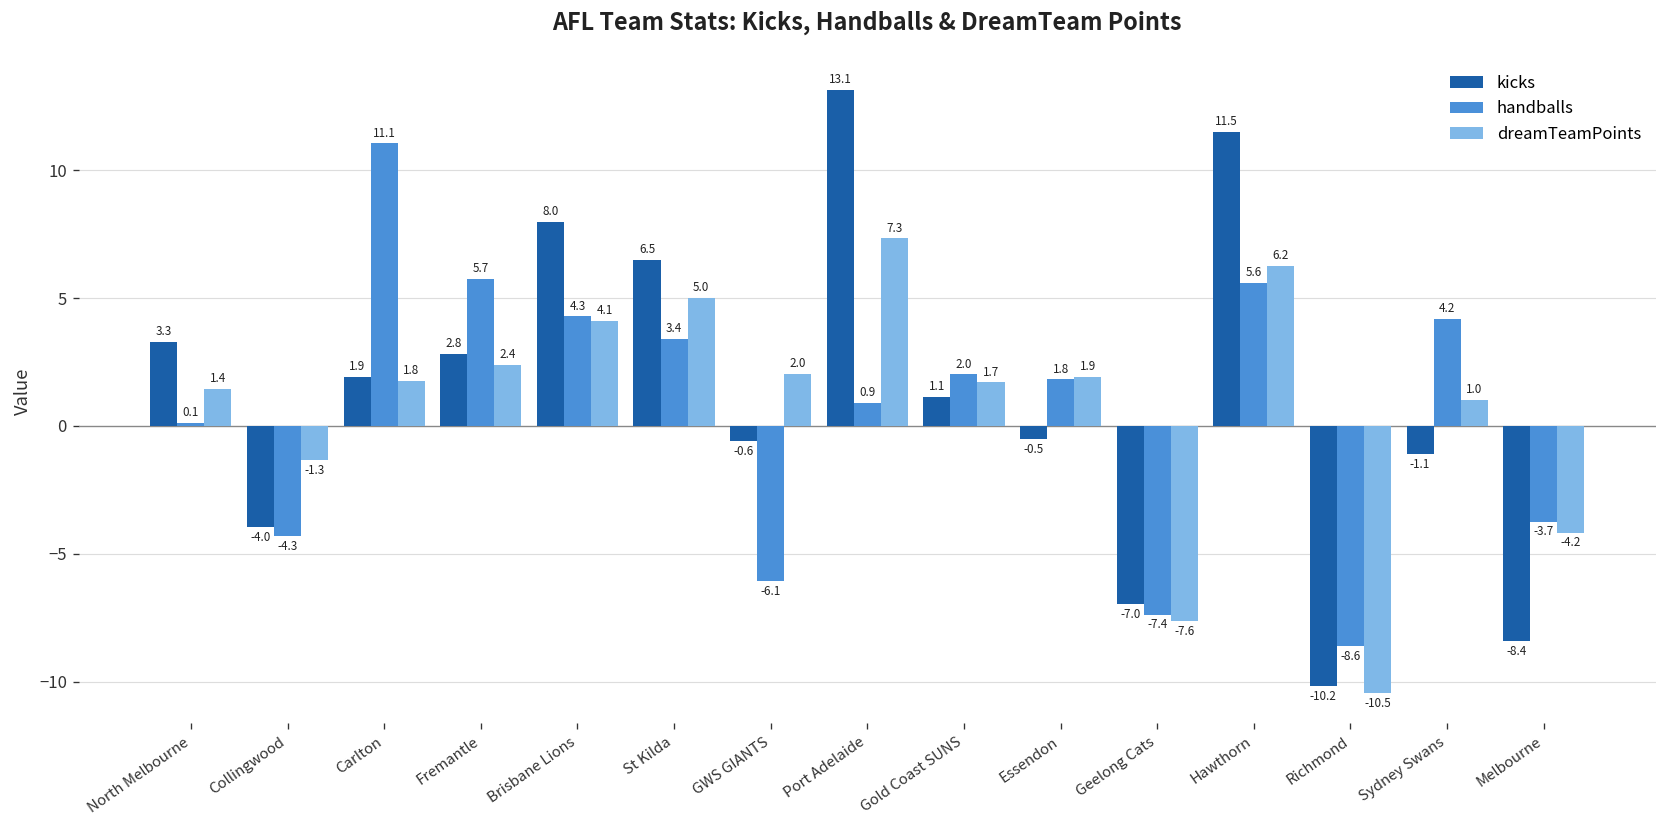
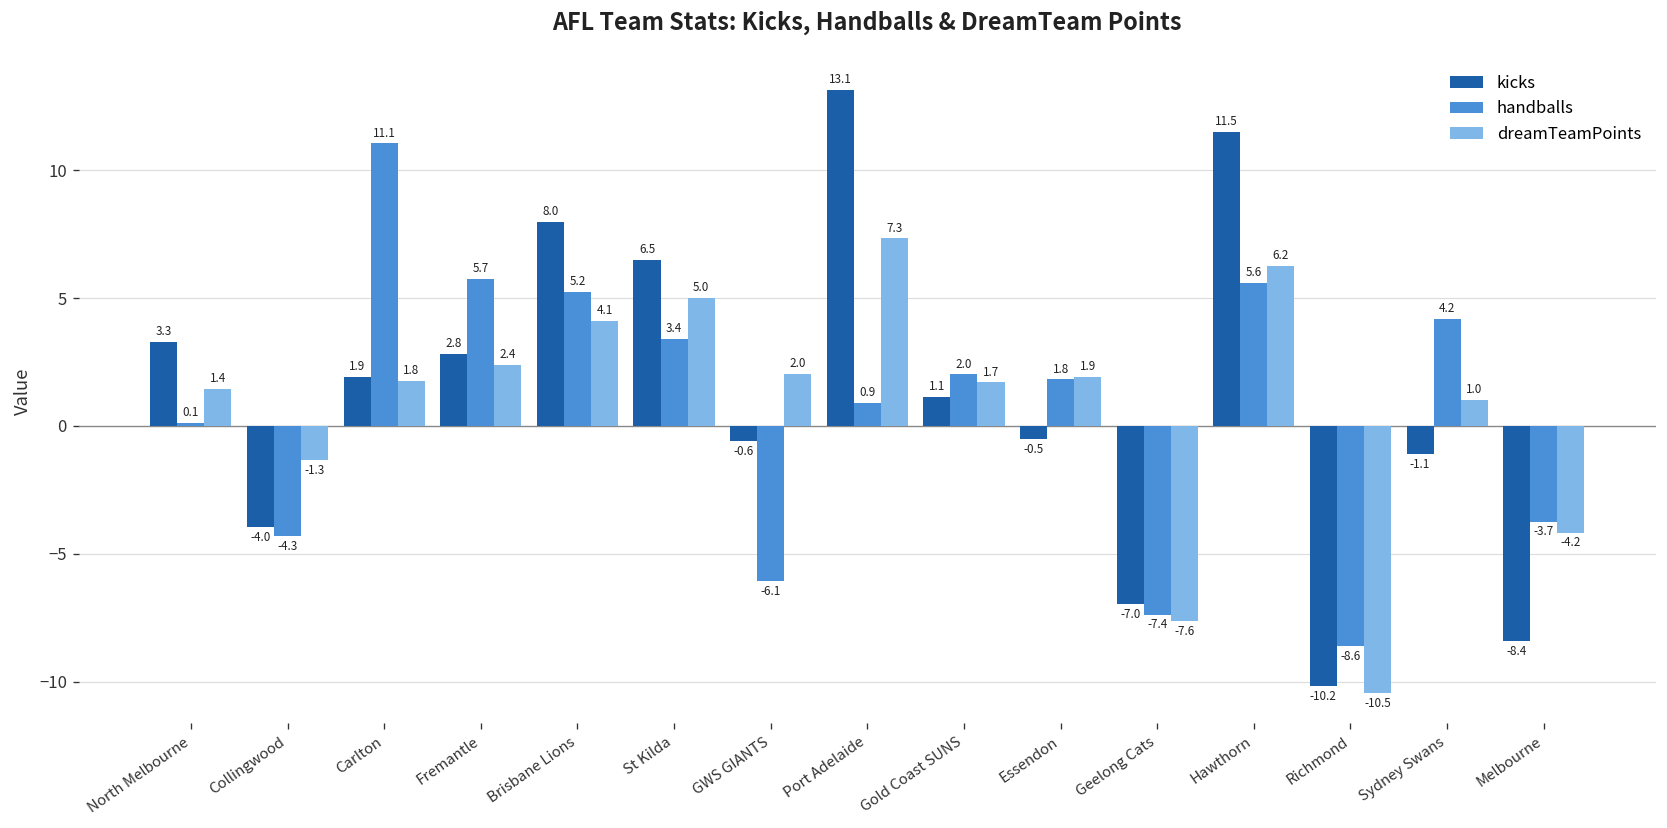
  {
    "kicks": {
      "North Melbourne": 3.3,
      "Collingwood": -4.0,
      "Carlton": 1.9,
      "Fremantle": 2.8,
      "Brisbane Lions": 8.0,
      "St Kilda": 6.5,
      "GWS GIANTS": -0.6,
      "Port Adelaide": 13.1,
      "Gold Coast SUNS": 1.1,
      "Essendon": -0.5,
      "Geelong Cats": -7.0,
      "Hawthorn": 11.5,
      "Richmond": -10.2,
      "Sydney Swans": -1.1,
      "Melbourne": -8.4
    },
    "handballs": {
      "North Melbourne": 0.1,
      "Collingwood": -4.3,
      "Carlton": 11.1,
      "Fremantle": 5.7,
-     "Brisbane Lions": 4.3,
+     "Brisbane Lions": 5.2,
      "St Kilda": 3.4,
      "GWS GIANTS": -6.1,
      "Port Adelaide": 0.9,
      "Gold Coast SUNS": 2.0,
      "Essendon": 1.8,
      "Geelong Cats": -7.4,
      "Hawthorn": 5.6,
      "Richmond": -8.6,
      "Sydney Swans": 4.2,
      "Melbourne": -3.7
    },
    "dreamTeamPoints": {
      "North Melbourne": 1.4,
      "Collingwood": -1.3,
      "Carlton": 1.8,
      "Fremantle": 2.4,
      "Brisbane Lions": 4.1,
      "St Kilda": 5.0,
      "GWS GIANTS": 2.0,
      "Port Adelaide": 7.3,
      "Gold Coast SUNS": 1.7,
      "Essendon": 1.9,
      "Geelong Cats": -7.6,
      "Hawthorn": 6.2,
      "Richmond": -10.5,
      "Sydney Swans": 1.0,
      "Melbourne": -4.2
    }
  }
